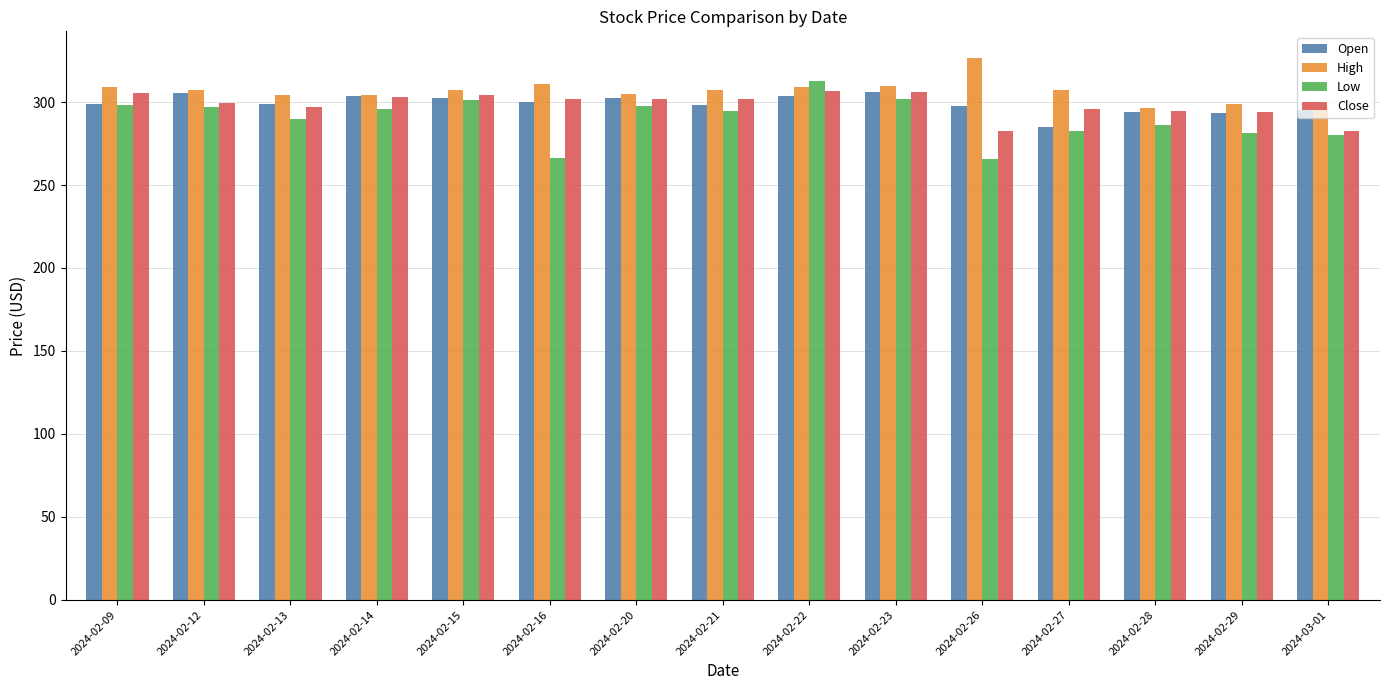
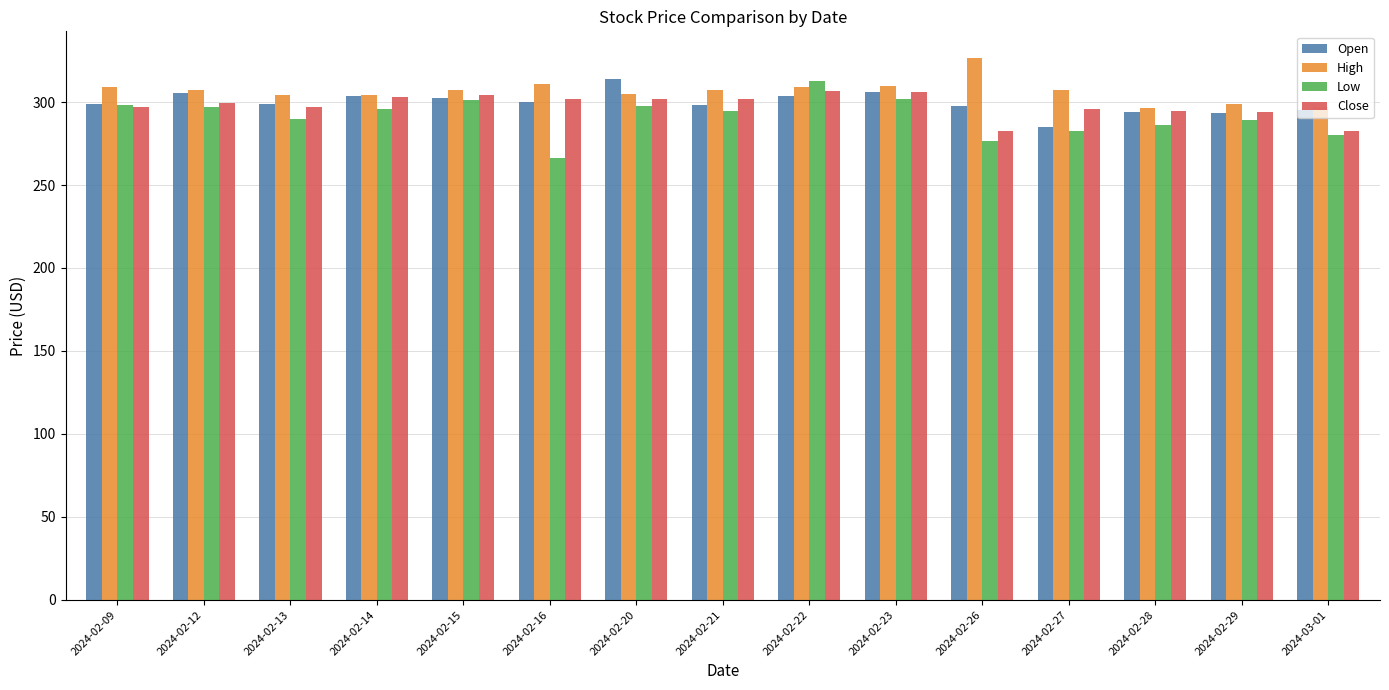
  {
    "Open": {
      "2024-02-09": 299,
      "2024-02-12": 306,
      "2024-02-13": 299,
      "2024-02-14": 304,
      "2024-02-15": 302,
      "2024-02-16": 300,
-     "2024-02-20": 302,
+     "2024-02-20": 314,
      "2024-02-21": 298,
      "2024-02-22": 304,
      "2024-02-23": 306,
      "2024-02-26": 297,
      "2024-02-27": 285,
      "2024-02-28": 294,
      "2024-02-29": 294
    },
    "High": {
      "2024-02-09": 309,
      "2024-02-12": 307,
      "2024-02-13": 305,
      "2024-02-14": 305,
      "2024-02-15": 307,
      "2024-02-16": 311,
      "2024-02-20": 305,
      "2024-02-21": 307,
      "2024-02-22": 309,
      "2024-02-23": 310,
      "2024-02-26": 326,
      "2024-02-27": 307,
      "2024-02-28": 297,
      "2024-02-29": 299
    },
    "Low": {
      "2024-02-09": 298,
      "2024-02-12": 297,
      "2024-02-13": 290,
      "2024-02-14": 296,
      "2024-02-15": 301,
      "2024-02-16": 266,
      "2024-02-20": 297,
      "2024-02-21": 295,
      "2024-02-22": 312,
      "2024-02-23": 302,
-     "2024-02-26": 265,
+     "2024-02-26": 276,
      "2024-02-27": 283,
      "2024-02-28": 286,
-     "2024-02-29": 281,
+     "2024-02-29": 289,
      "2024-03-01": 280
    },
    "Close": {
-     "2024-02-09": 305,
+     "2024-02-09": 297,
      "2024-02-12": 300,
      "2024-02-13": 297,
      "2024-02-14": 303,
      "2024-02-15": 304,
      "2024-02-16": 302,
      "2024-02-20": 302,
      "2024-02-21": 302,
      "2024-02-22": 307,
      "2024-02-23": 306,
      "2024-02-26": 283,
      "2024-02-27": 295,
      "2024-02-28": 295,
      "2024-02-29": 294,
      "2024-03-01": 282
    }
  }
